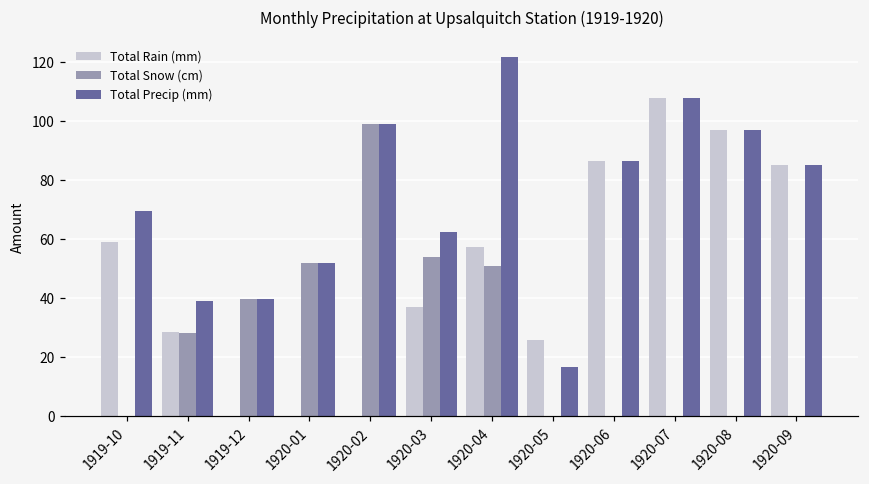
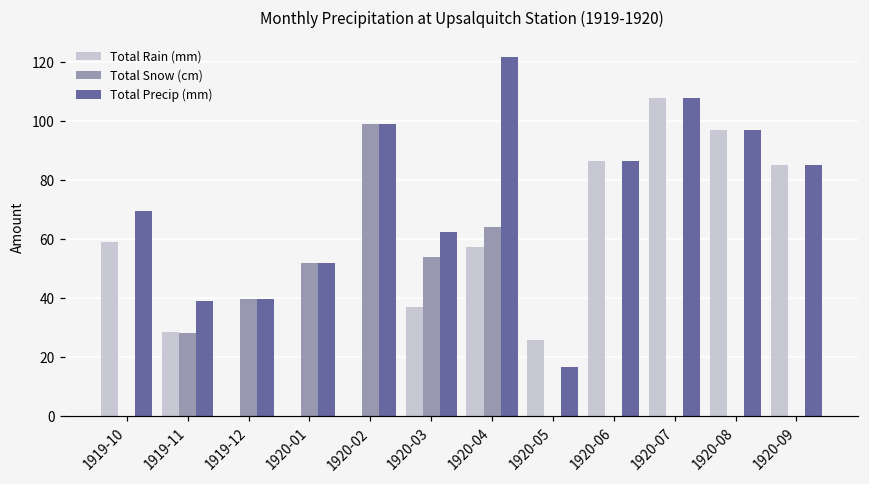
  {
    "Total Rain (mm)": {
      "1919-10": 59,
      "1919-11": 29,
      "1919-12": 0,
      "1920-01": 0,
      "1920-02": 0,
      "1920-03": 37,
      "1920-04": 57,
      "1920-05": 26,
      "1920-06": 86,
      "1920-07": 108,
      "1920-08": 97,
      "1920-09": 85
    },
    "Total Snow (cm)": {
      "1919-10": 0,
      "1919-11": 28,
      "1919-12": 40,
      "1920-01": 52,
      "1920-02": 99,
      "1920-03": 54,
-     "1920-04": 51,
+     "1920-04": 64,
      "1920-05": 0,
      "1920-06": 0,
      "1920-07": 0,
      "1920-08": 0,
      "1920-09": 0
    },
    "Total Precip (mm)": {
      "1919-10": 70,
      "1919-11": 39,
      "1919-12": 40,
      "1920-01": 52,
      "1920-02": 99,
      "1920-03": 63,
      "1920-04": 122,
      "1920-05": 17,
      "1920-06": 86,
      "1920-07": 108,
      "1920-08": 97,
      "1920-09": 85
    }
  }
